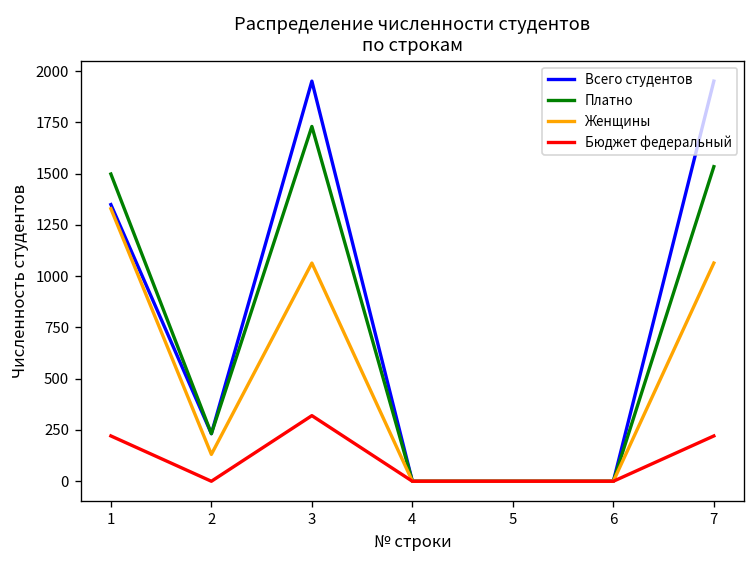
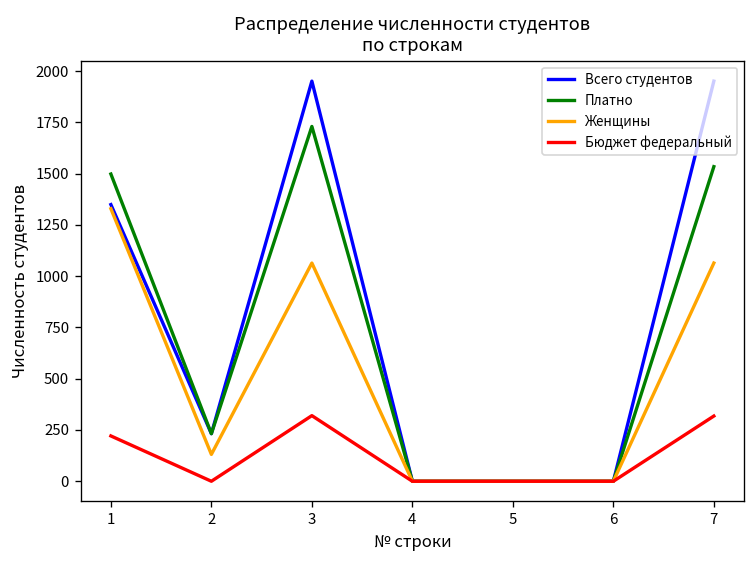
  {
    "Всего студентов": {
      "1": 1350,
      "3": 1950
    },
    "Платно": {
      "1": 1500,
      "3": 1730,
      "7": 1530
    },
    "Женщины": {
      "1": 1330,
      "2": 130,
      "3": 1060,
      "7": 1060
    },
    "Бюджет федеральный": {
      "1": 220,
      "2": 0,
      "3": 320,
-     "7": 220
+     "7": 320
    }
  }
